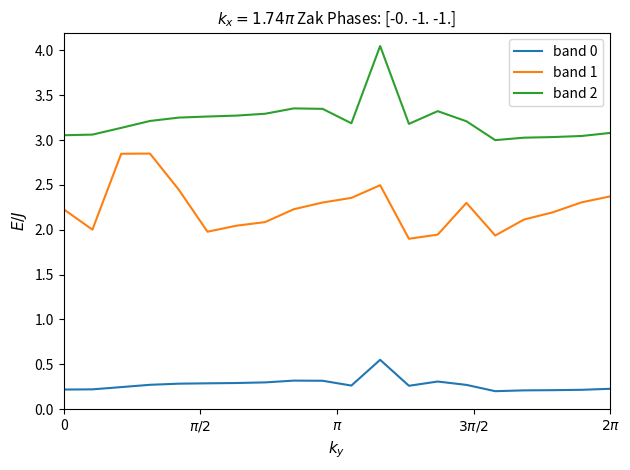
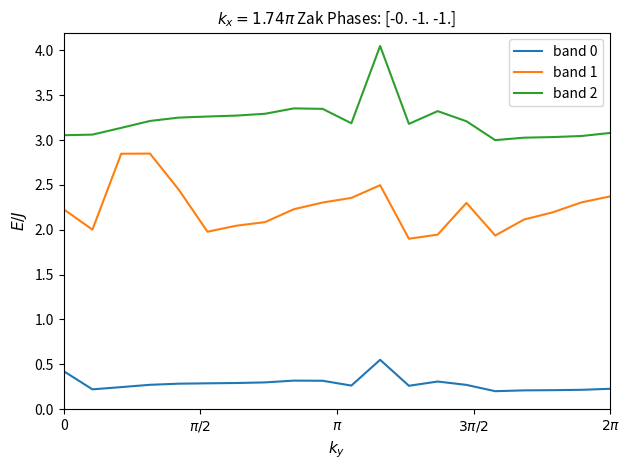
  {
    "band 0": {
-     "0": 0.2
+     "0": 0.4
    },
    "band 1": {
      "0": 2.2
    },
    "band 2": {
      "0": 3.1
    }
  }
